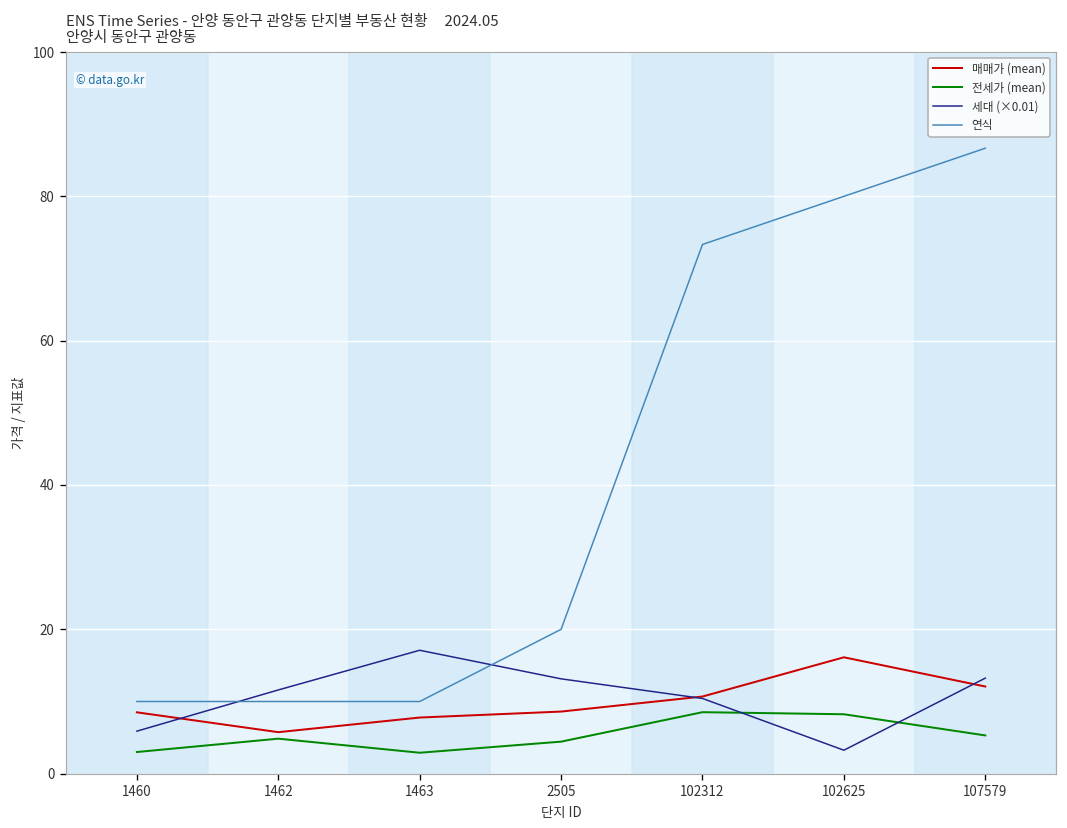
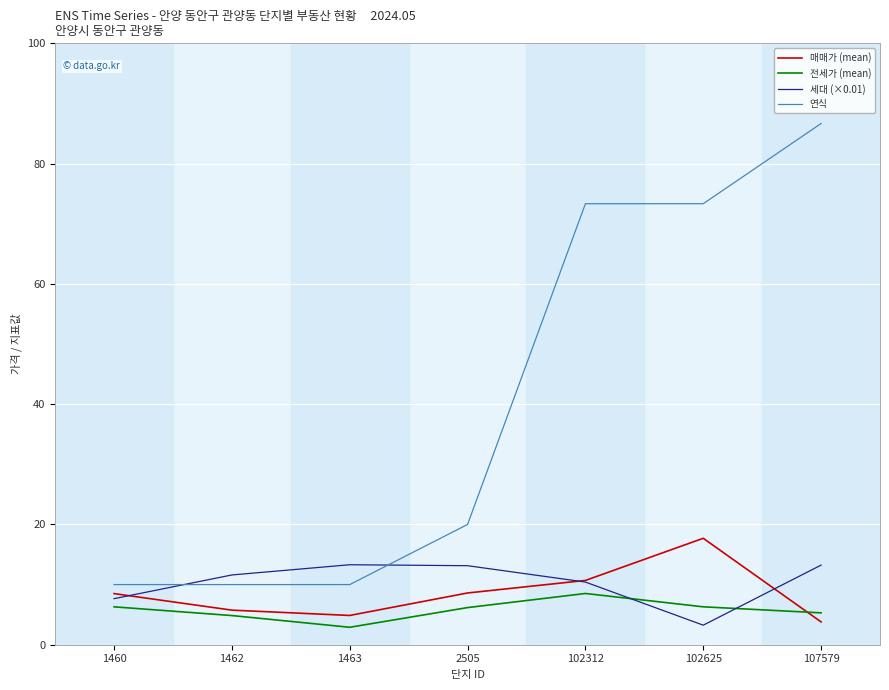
  {
    "매매가 (mean)": {
      "1460": 9,
      "1462": 6,
-     "1463": 8,
+     "1463": 5,
      "2505": 9,
-     "102625": 16,
-     "107579": 12
+     "102625": 18,
+     "107579": 4
    },
    "전세가 (mean)": {
-     "1460": 3,
+     "1460": 6,
      "1462": 5,
      "1463": 3,
-     "2505": 4,
+     "2505": 6,
      "102312": 9,
-     "102625": 8,
+     "102625": 6,
      "107579": 5
    },
    "세대 (×0.01)": {
-     "1460": 6,
+     "1460": 8,
      "1462": 12,
-     "1463": 17,
+     "1463": 13,
      "2505": 13,
      "102625": 3,
      "107579": 13
    },
    "연식": {
      "1460": 10,
      "1462": 10,
      "1463": 10,
      "2505": 20,
      "102312": 73,
-     "102625": 80,
+     "102625": 73,
      "107579": 87
    }
  }
